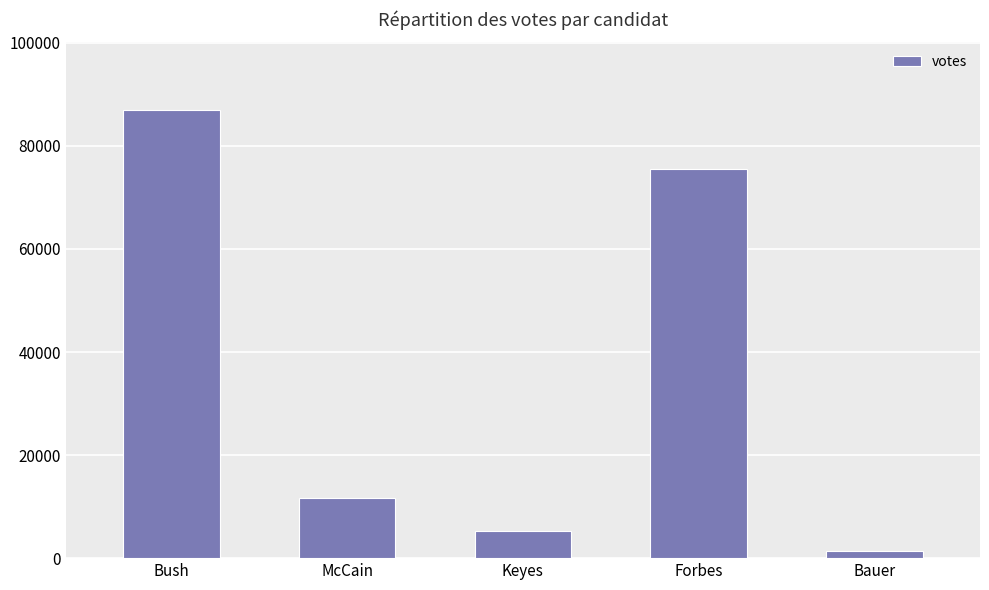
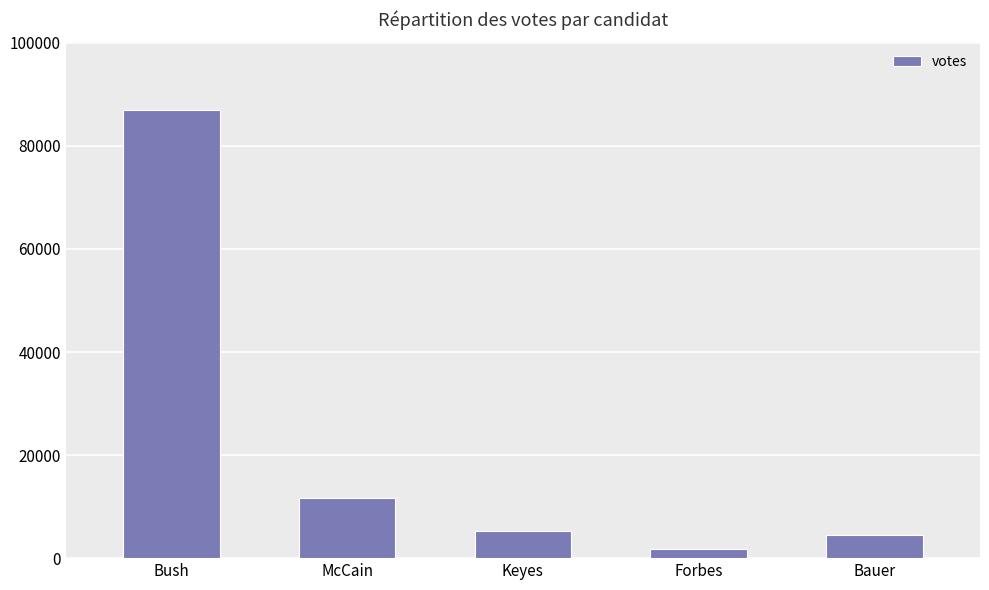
  {
    "Bush": 87000,
    "McCain": 12000,
    "Keyes": 5000,
-   "Forbes": 75000,
-   "Bauer": 1000
+   "Forbes": 2000,
+   "Bauer": 5000
  }
